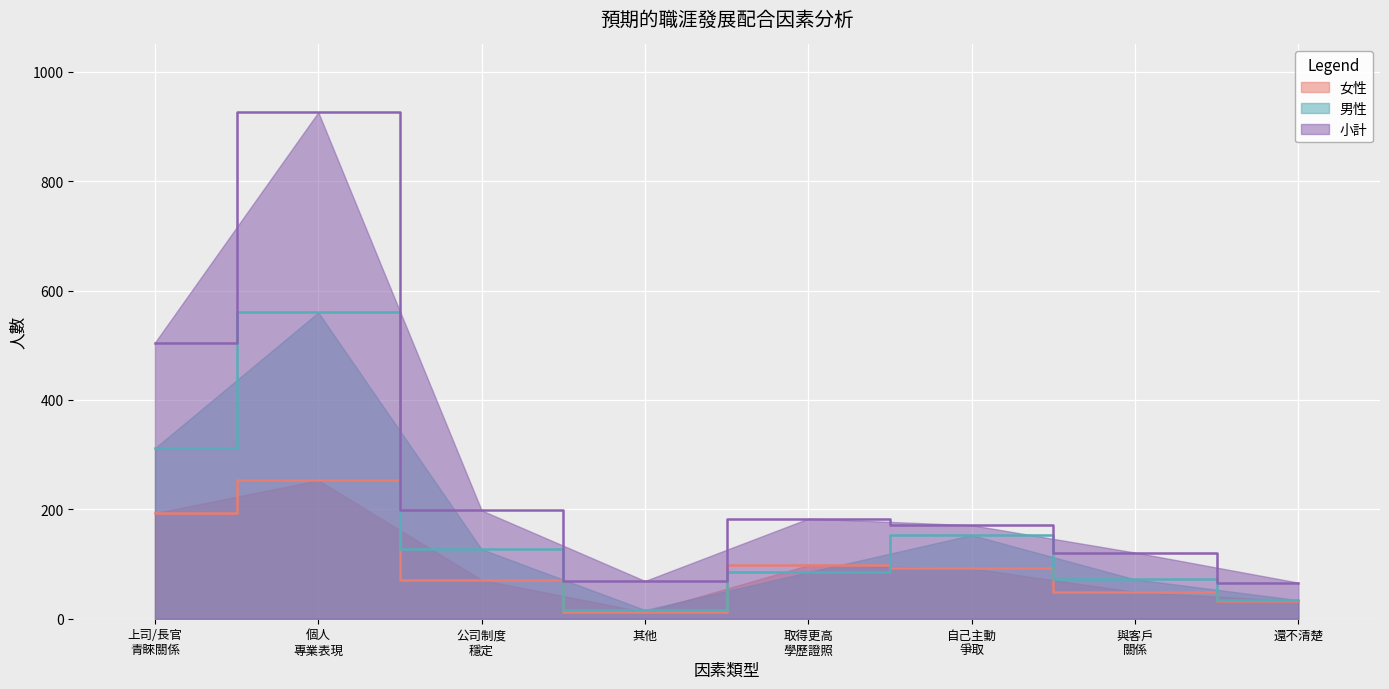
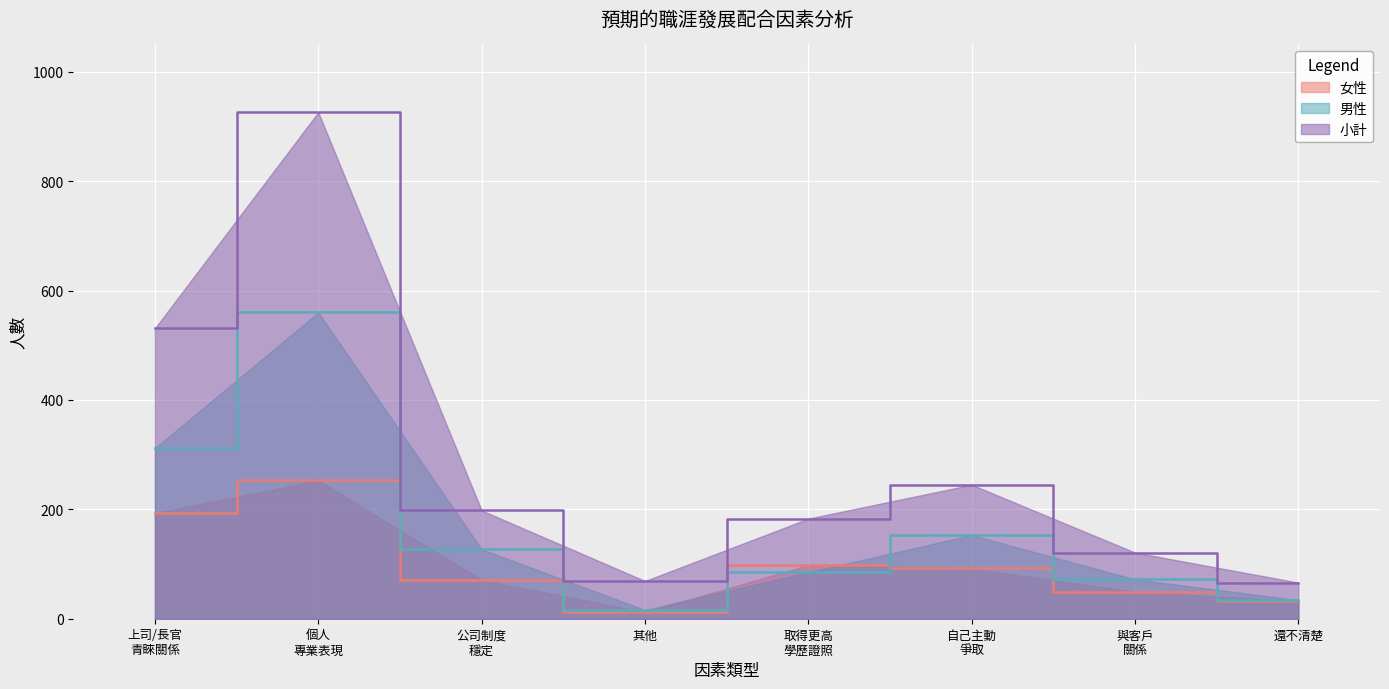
  {
    "女性": {
      "上司/長官 青睞關係": 190,
      "個人 專業表現": 250,
      "公司制度 穩定": 70,
      "取得更高 學歷證照": 100,
      "自己主動 爭取": 90,
      "與客戶 關係": 50
    },
    "男性": {
      "上司/長官 青睞關係": 310,
      "個人 專業表現": 560,
      "公司制度 穩定": 130,
      "取得更高 學歷證照": 90,
      "自己主動 爭取": 150,
      "與客戶 關係": 70
    },
    "小計": {
-     "上司/長官 青睞關係": 510,
+     "上司/長官 青睞關係": 530,
      "個人 專業表現": 930,
      "公司制度 穩定": 200,
      "其他": 70,
      "取得更高 學歷證照": 180,
-     "自己主動 爭取": 170,
+     "自己主動 爭取": 250,
      "與客戶 關係": 120,
      "還不清楚": 70
    }
  }
